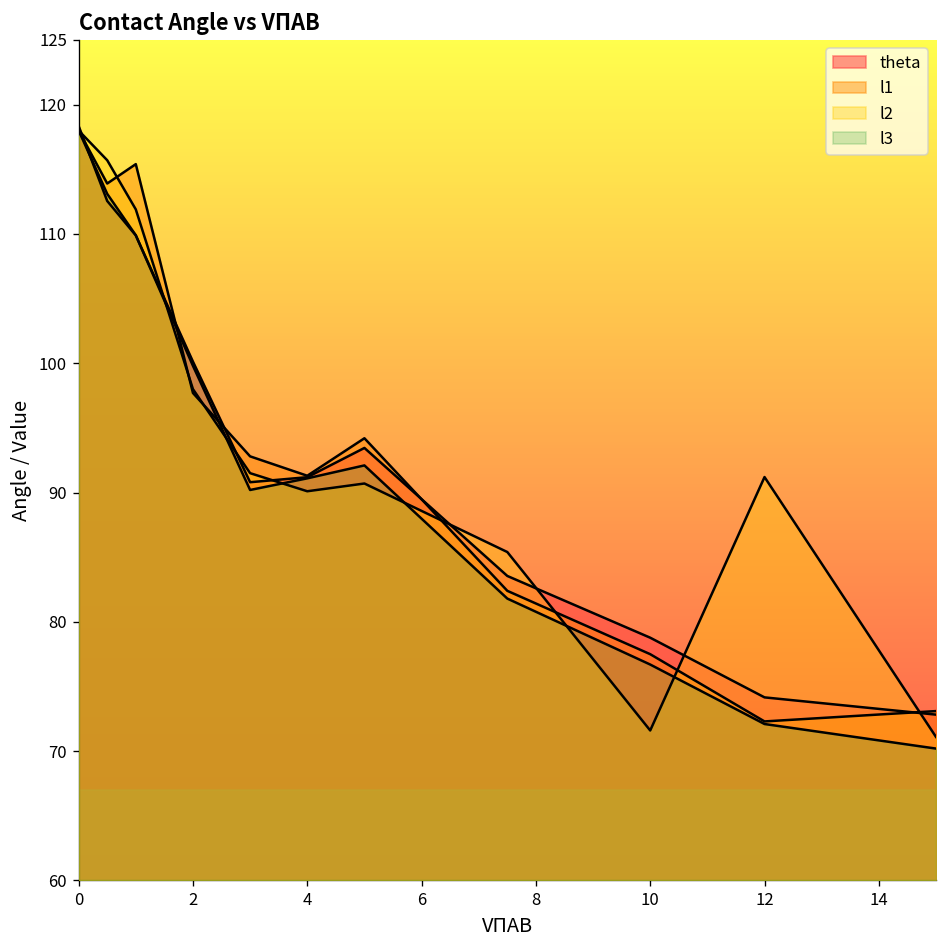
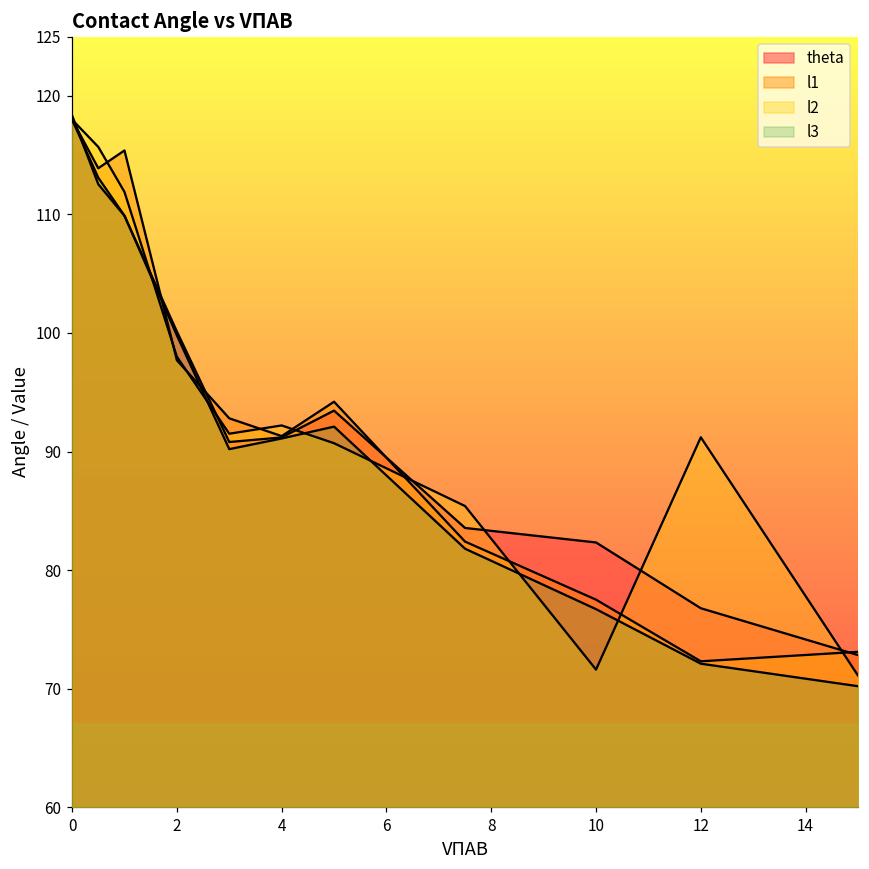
  {
    "theta": {
      "0": 118.4,
      "2": 100.1,
-     "10": 78.8,
-     "12": 74.2
+     "10": 82.3,
+     "12": 76.8
    },
    "l1": {
      "2": 97.7,
      "10": 77.5
    },
    "l2": {
      "2": 98.0,
-     "4": 90.1,
+     "4": 92.2,
      "10": 71.6,
      "12": 91.2
    },
    "l3": {
      "2": 99.8,
      "10": 76.7
    }
  }
